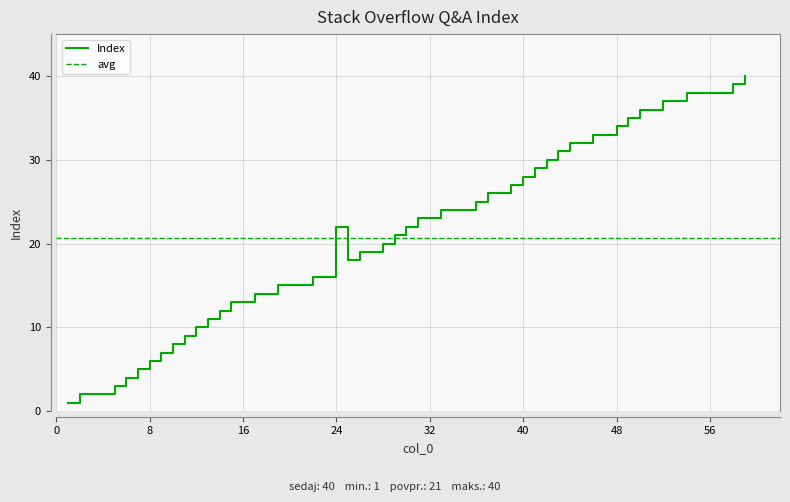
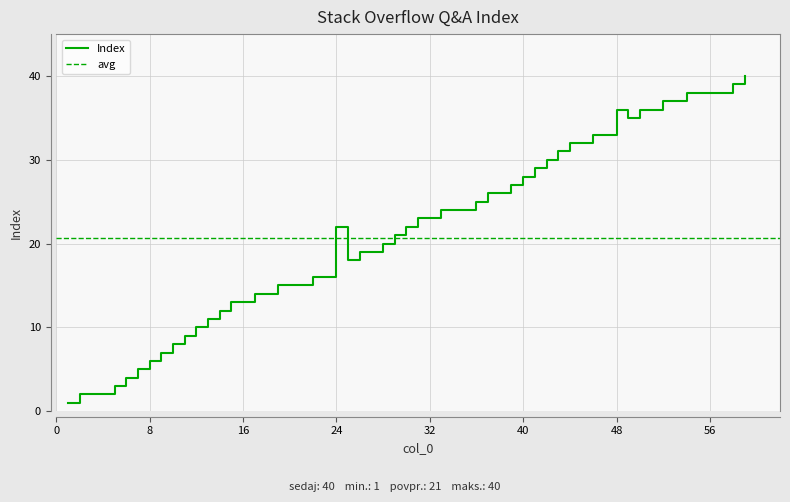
  {
    "8": 6,
    "24": 22,
    "40": 28,
-   "48": 34
+   "48": 36
  }
